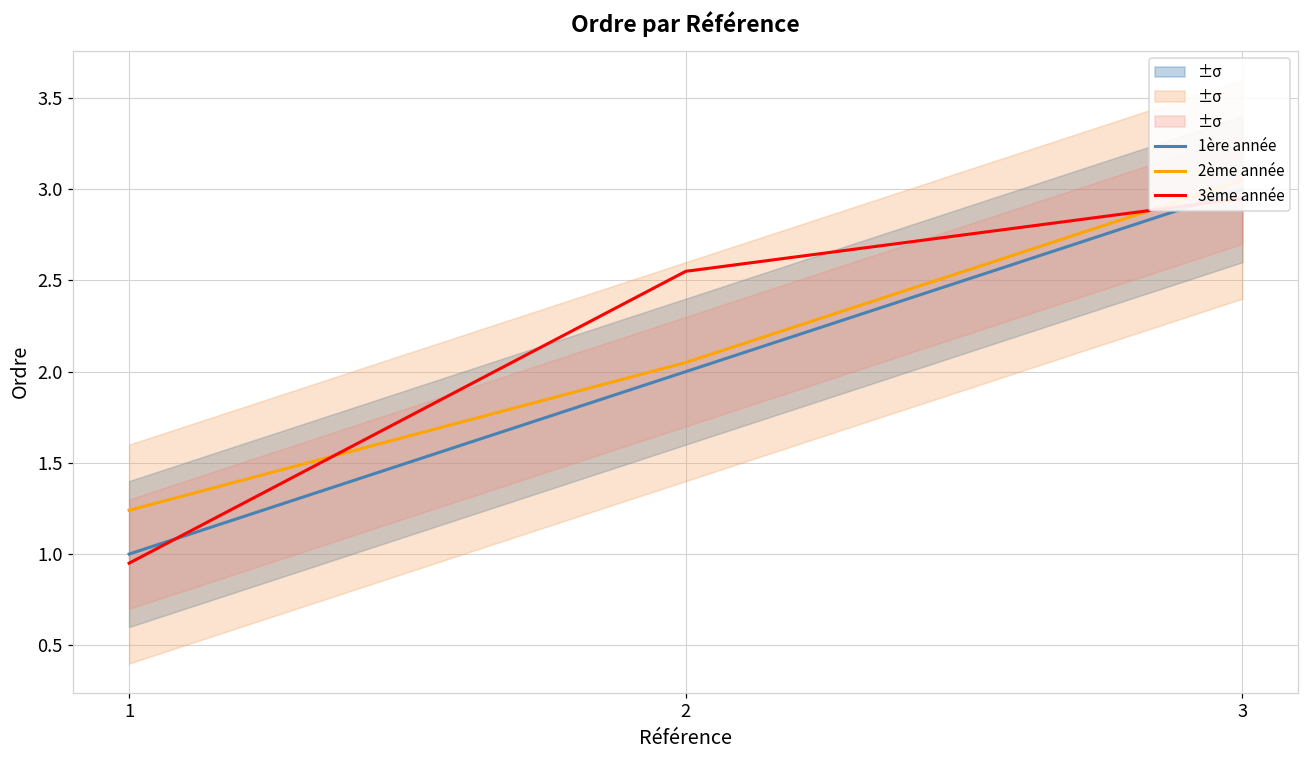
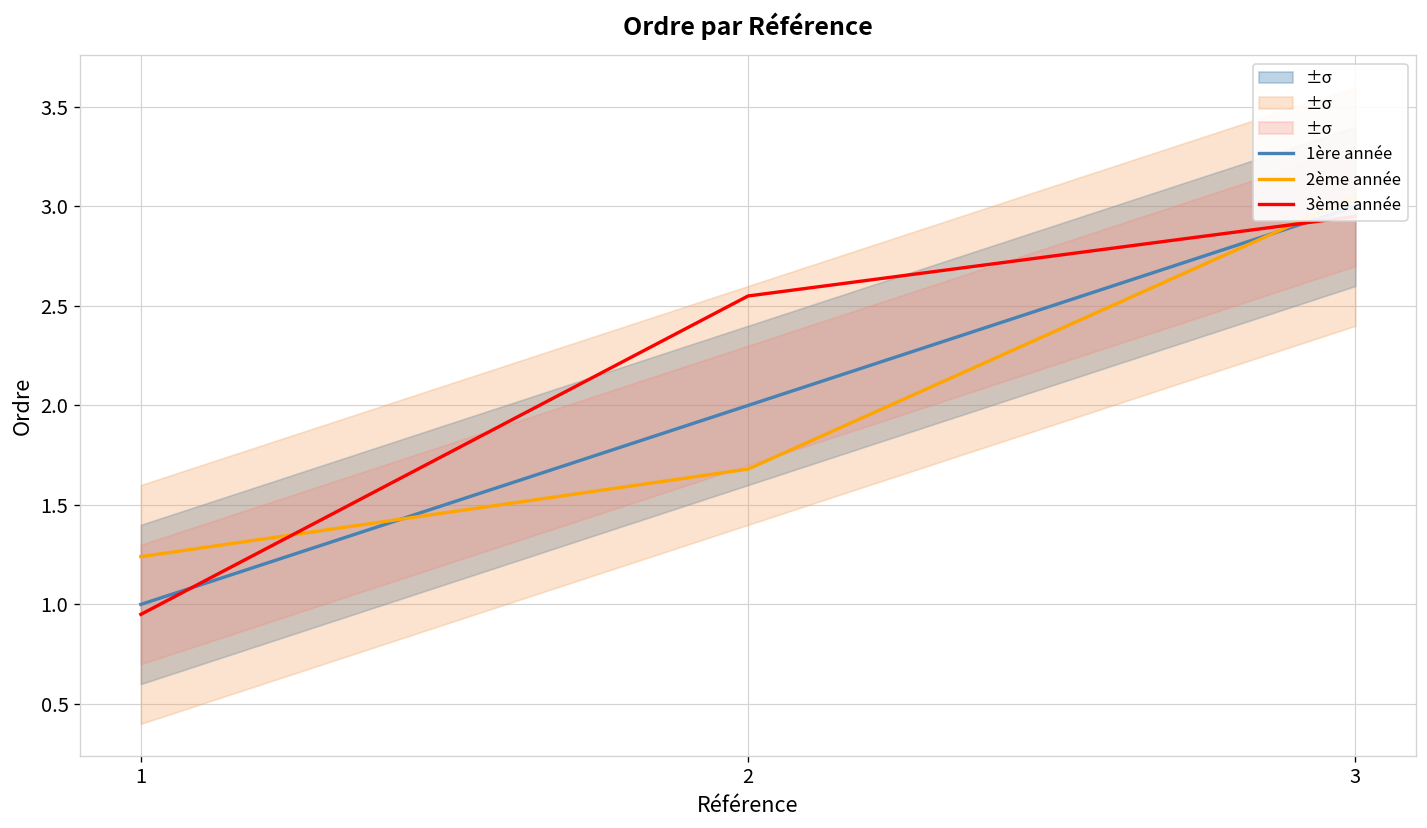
  {
    "2ème année": {
      "1": 1.24,
-     "2": 2.05
+     "2": 1.68
    },
    "3ème année": {
      "1": 0.95,
      "2": 2.55
    }
  }
